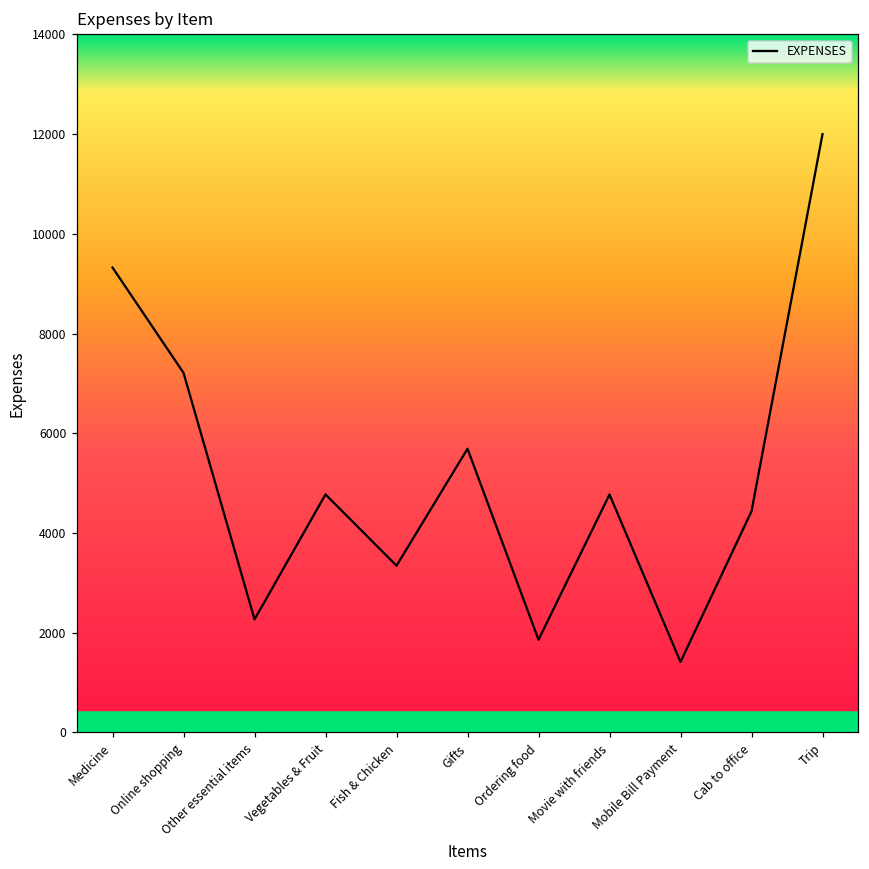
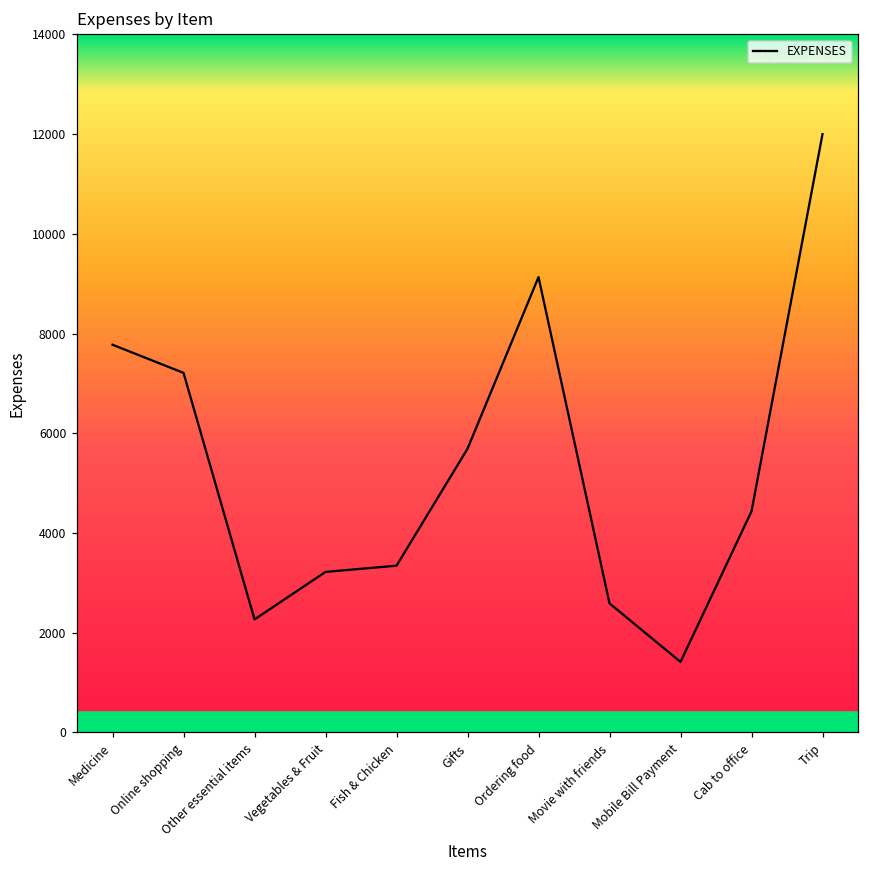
  {
-   "Medicine": 9300,
+   "Medicine": 7800,
    "Online shopping": 7200,
    "Other essential items": 2300,
-   "Vegetables & Fruit": 4800,
+   "Vegetables & Fruit": 3200,
    "Fish & Chicken": 3300,
    "Gifts": 5700,
-   "Ordering food": 1900,
-   "Movie with friends": 4800,
+   "Ordering food": 9100,
+   "Movie with friends": 2600,
    "Mobile Bill Payment": 1400,
    "Cab to office": 4400,
    "Trip": 12000
  }
